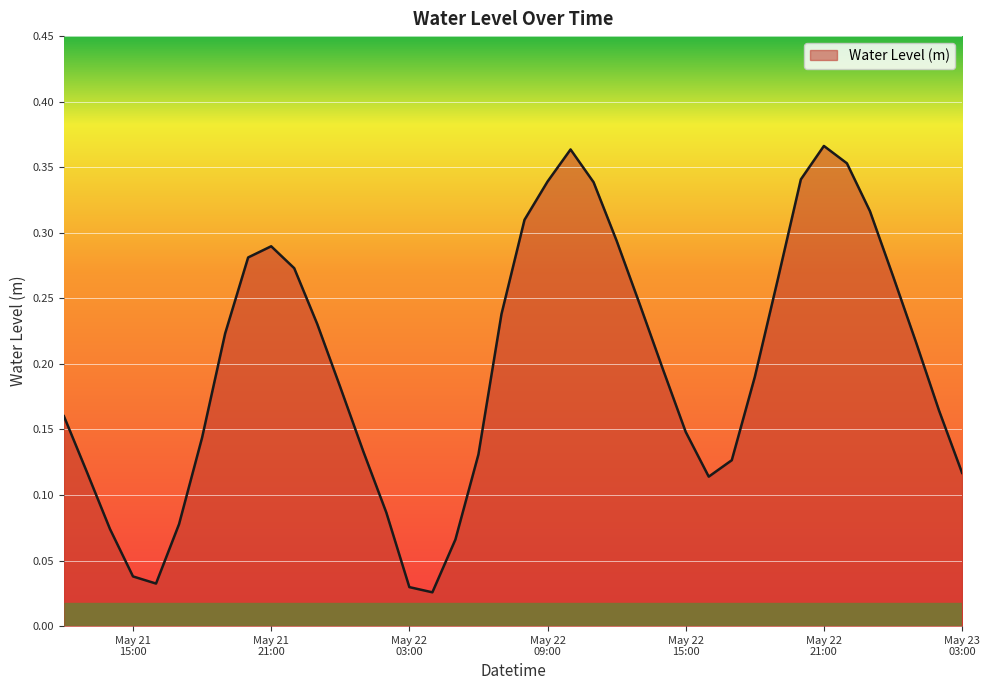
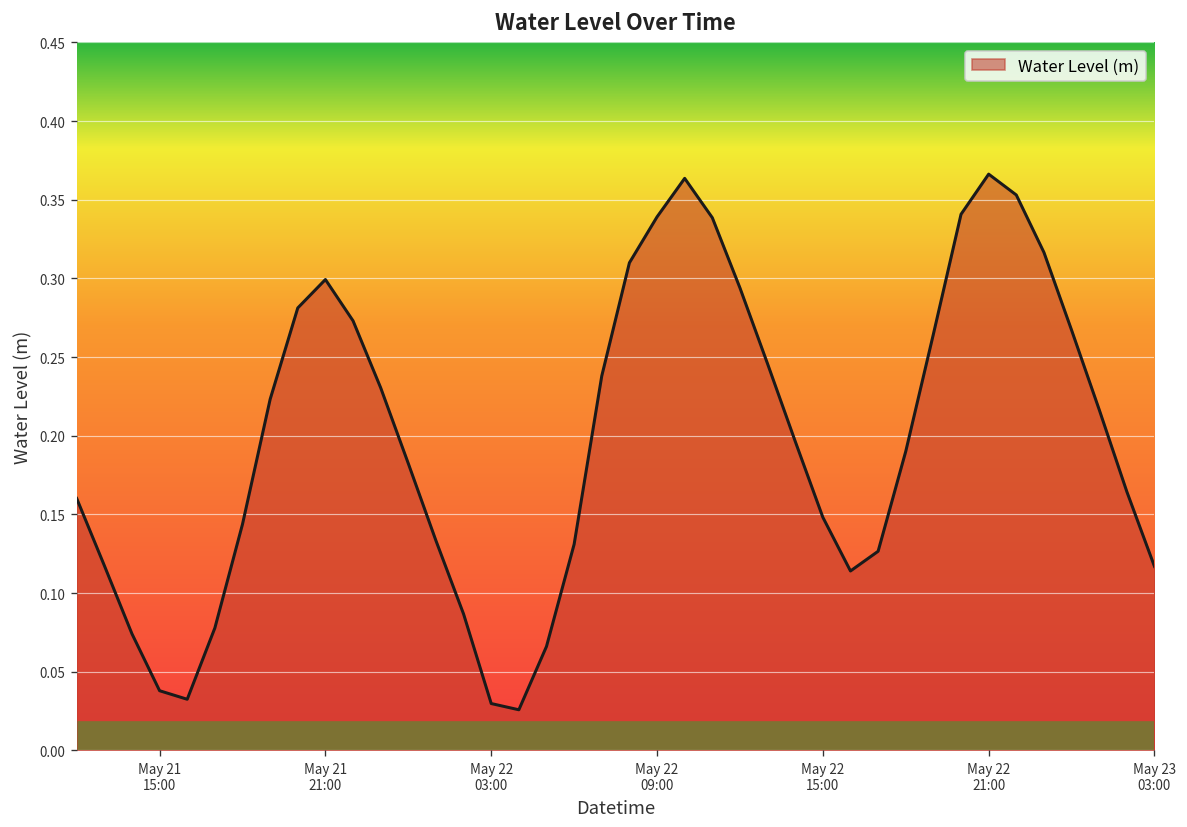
  {
    "May 21 15:00": 0.038,
-   "May 21 21:00": 0.290,
+   "May 21 21:00": 0.299,
    "May 22 03:00": 0.030,
    "May 22 09:00": 0.339,
    "May 22 15:00": 0.148,
    "May 22 21:00": 0.366,
    "May 23 03:00": 0.117
  }
